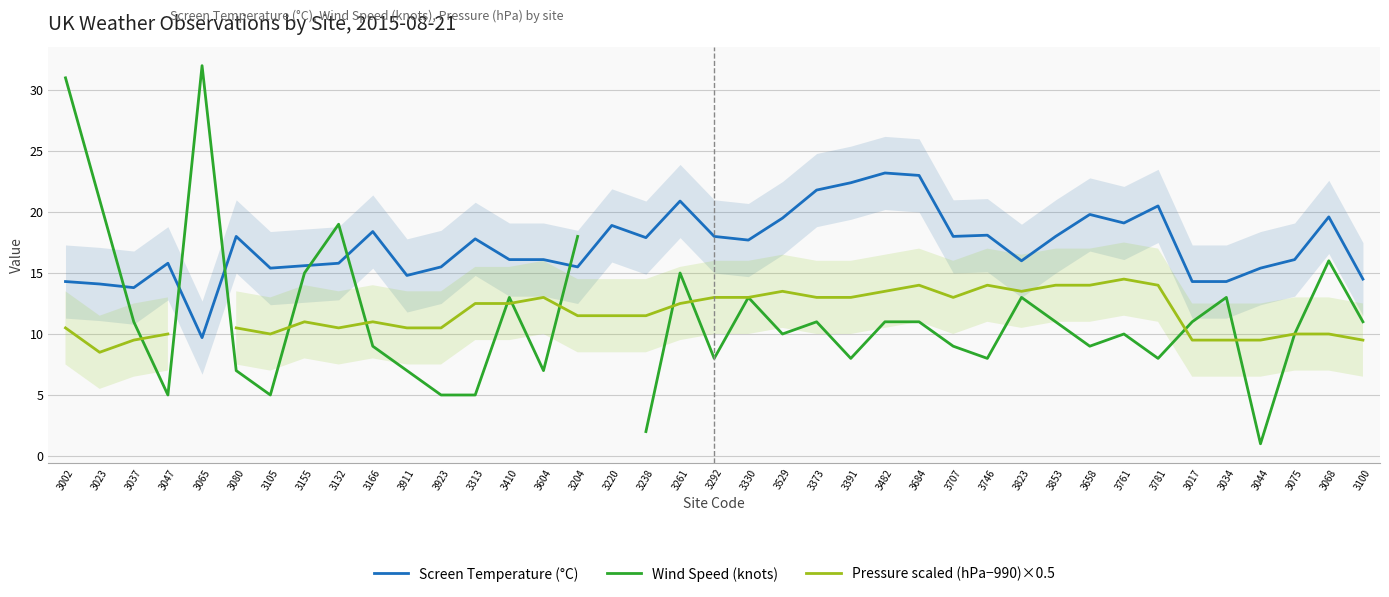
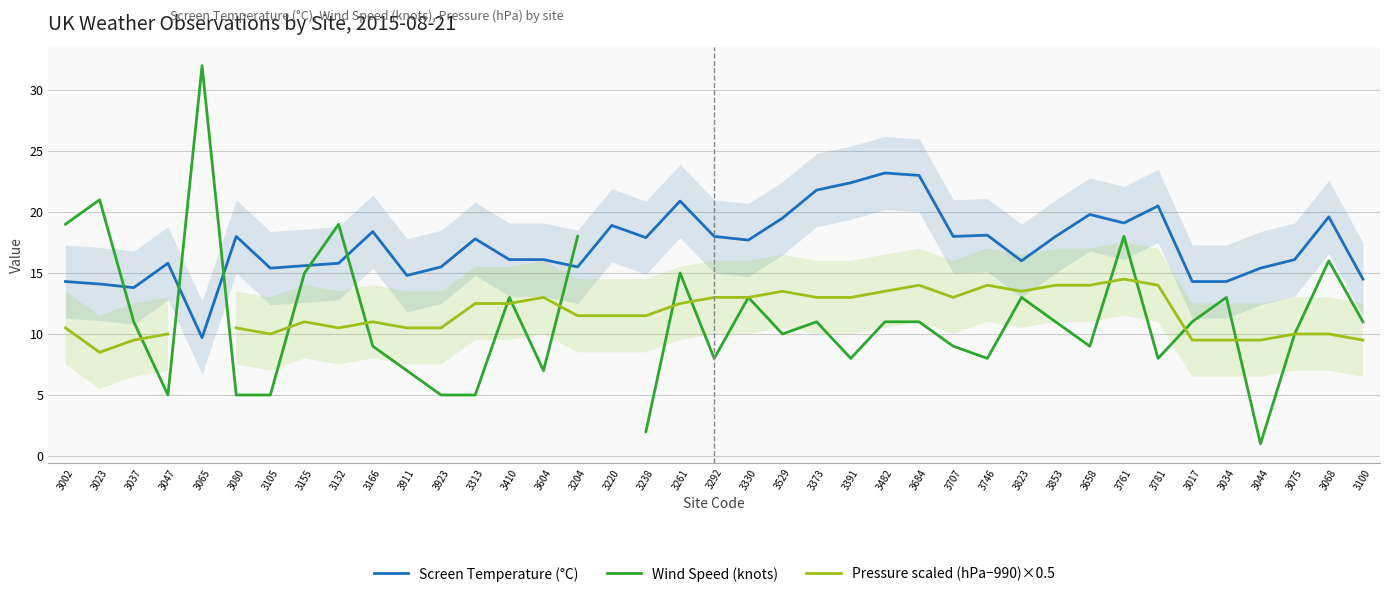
  {
    "Wind Speed (knots)": {
-     "3002": 31,
+     "3002": 19,
      "3023": 21,
      "3037": 11,
      "3047": 5,
      "3065": 32,
-     "3080": 7,
+     "3080": 5,
      "3105": 5,
      "3155": 15,
      "3166": 9,
      "3911": 7,
      "3923": 5,
      "3313": 5,
      "3410": 13,
      "3604": 7,
      "3204": 18,
      "3238": 2,
      "3261": 15,
      "3292": 8,
      "3529": 10,
      "3373": 11,
      "3391": 8,
      "3482": 11,
      "3684": 11,
      "3707": 9,
      "3746": 8,
      "3823": 13,
      "3853": 11,
      "3658": 9,
-     "3761": 10,
+     "3761": 18,
      "3781": 8,
      "3017": 11,
      "3034": 13,
      "3044": 1,
      "3068": 16,
      "3100": 11
    },
    "Pressure scaled (hPa−990)×0.5": {
      "3002": 10.5,
      "3023": 8.5,
      "3037": 9.5,
      "3047": 10,
      "3080": 10.5,
      "3105": 10,
      "3155": 11,
      "3132": 10.5,
      "3166": 11,
      "3911": 10.5,
      "3923": 10.5,
      "3313": 12.5,
      "3410": 12.5,
      "3604": 13,
      "3204": 11.5,
      "3220": 11.5,
      "3238": 11.5,
      "3261": 12.5,
      "3292": 13,
      "3529": 13.5,
      "3373": 13,
      "3391": 13,
      "3482": 13.5,
      "3684": 14,
      "3707": 13,
      "3746": 14,
      "3823": 13.5,
      "3853": 14,
      "3658": 14,
      "3761": 14.5,
      "3781": 14,
      "3017": 9.5,
      "3034": 9.5,
      "3044": 9.5,
      "3068": 10,
      "3100": 9.5
    }
  }
